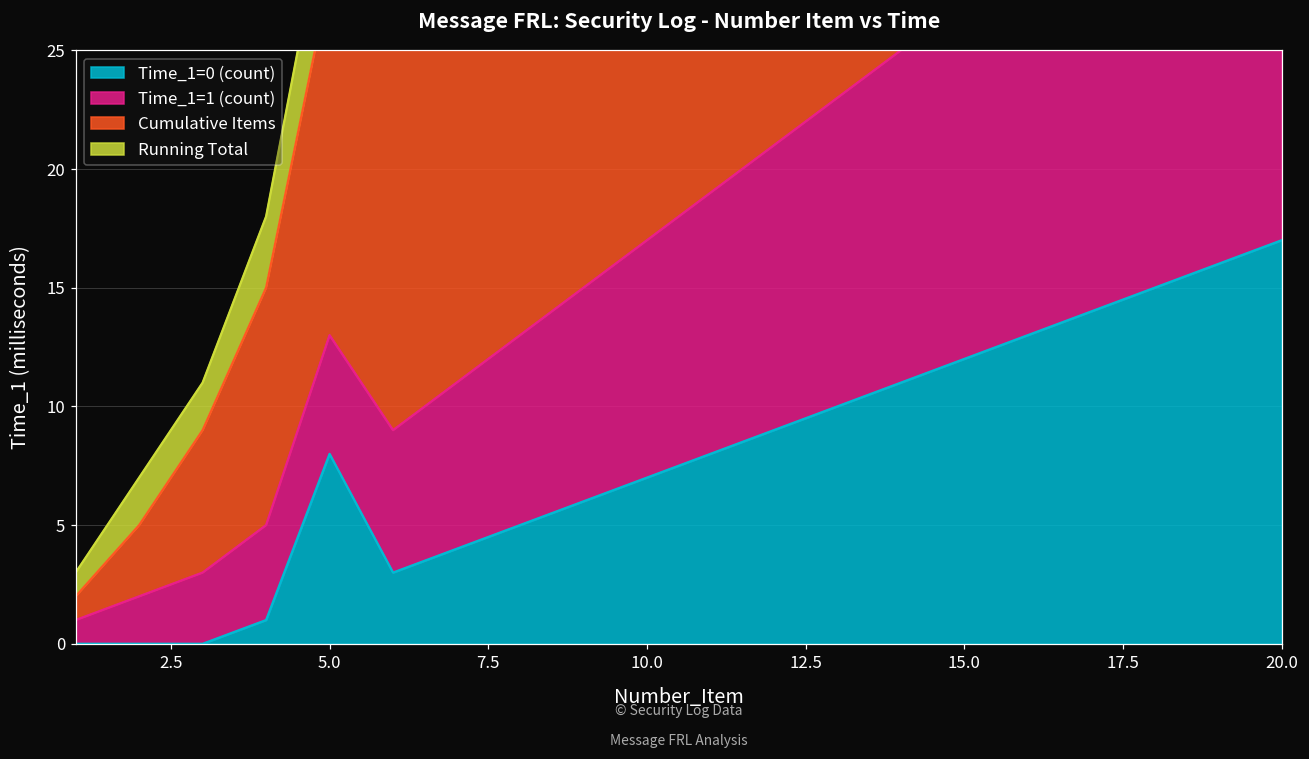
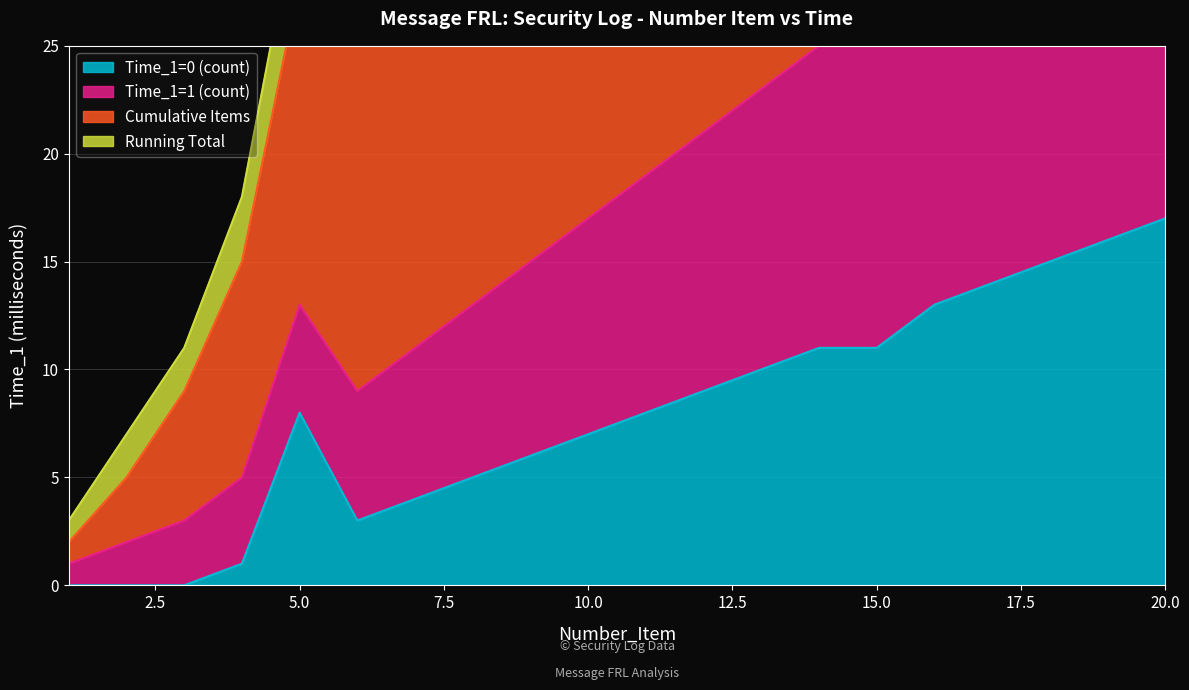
  {
    "Time_1=0 (count)": {
      "5.0": 8,
      "10.0": 7,
-     "15.0": 12,
+     "15.0": 11,
      "20.0": 17
    },
    "Time_1=1 (count)": {
      "5.0": 5,
      "10.0": 10
    }
  }
